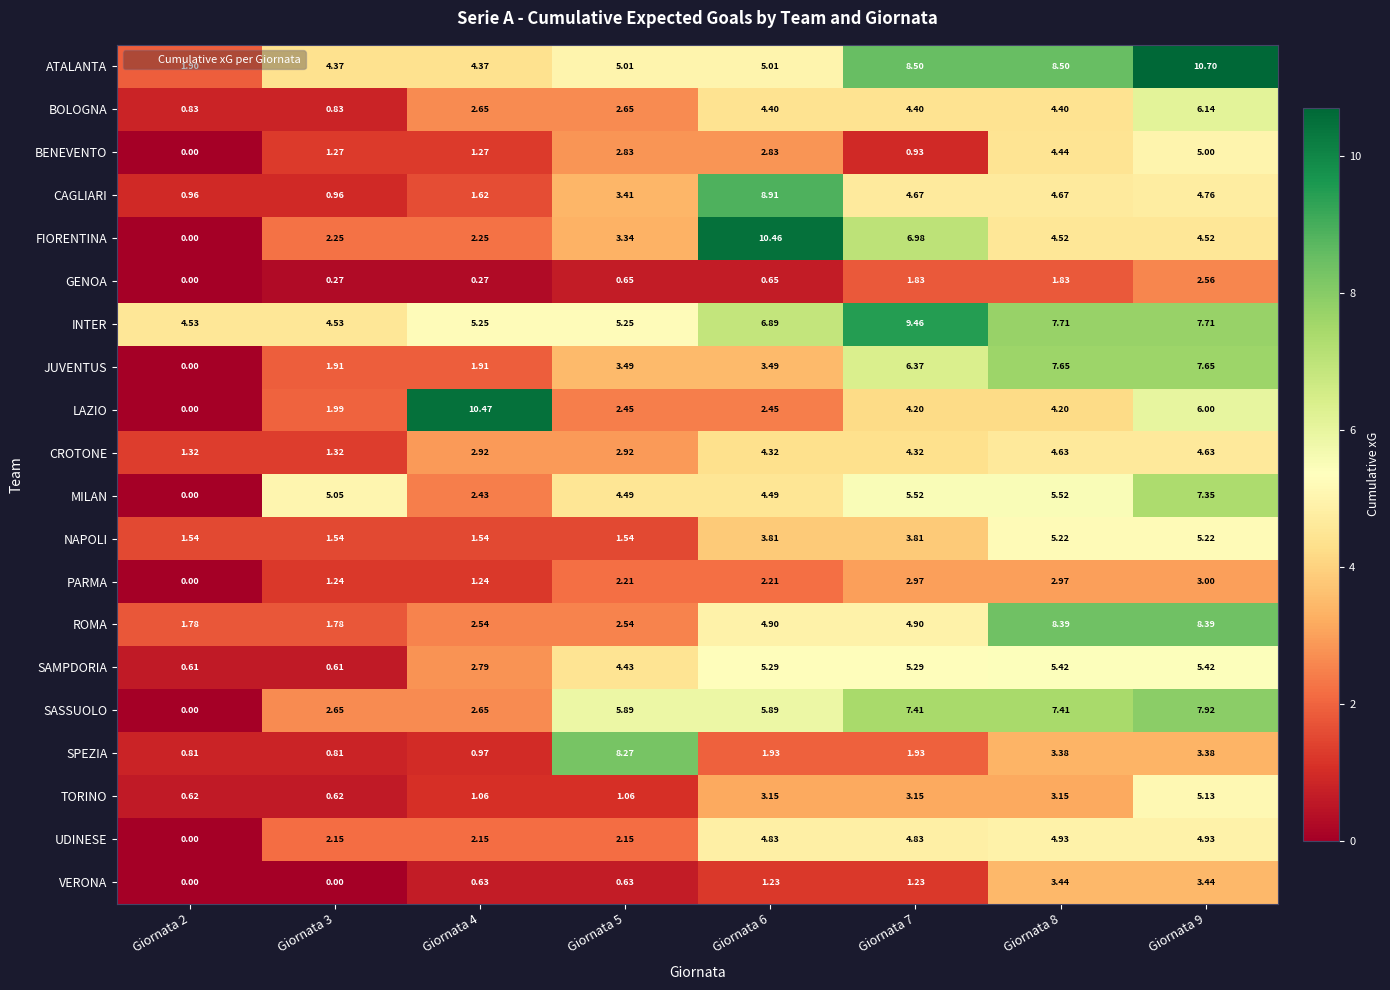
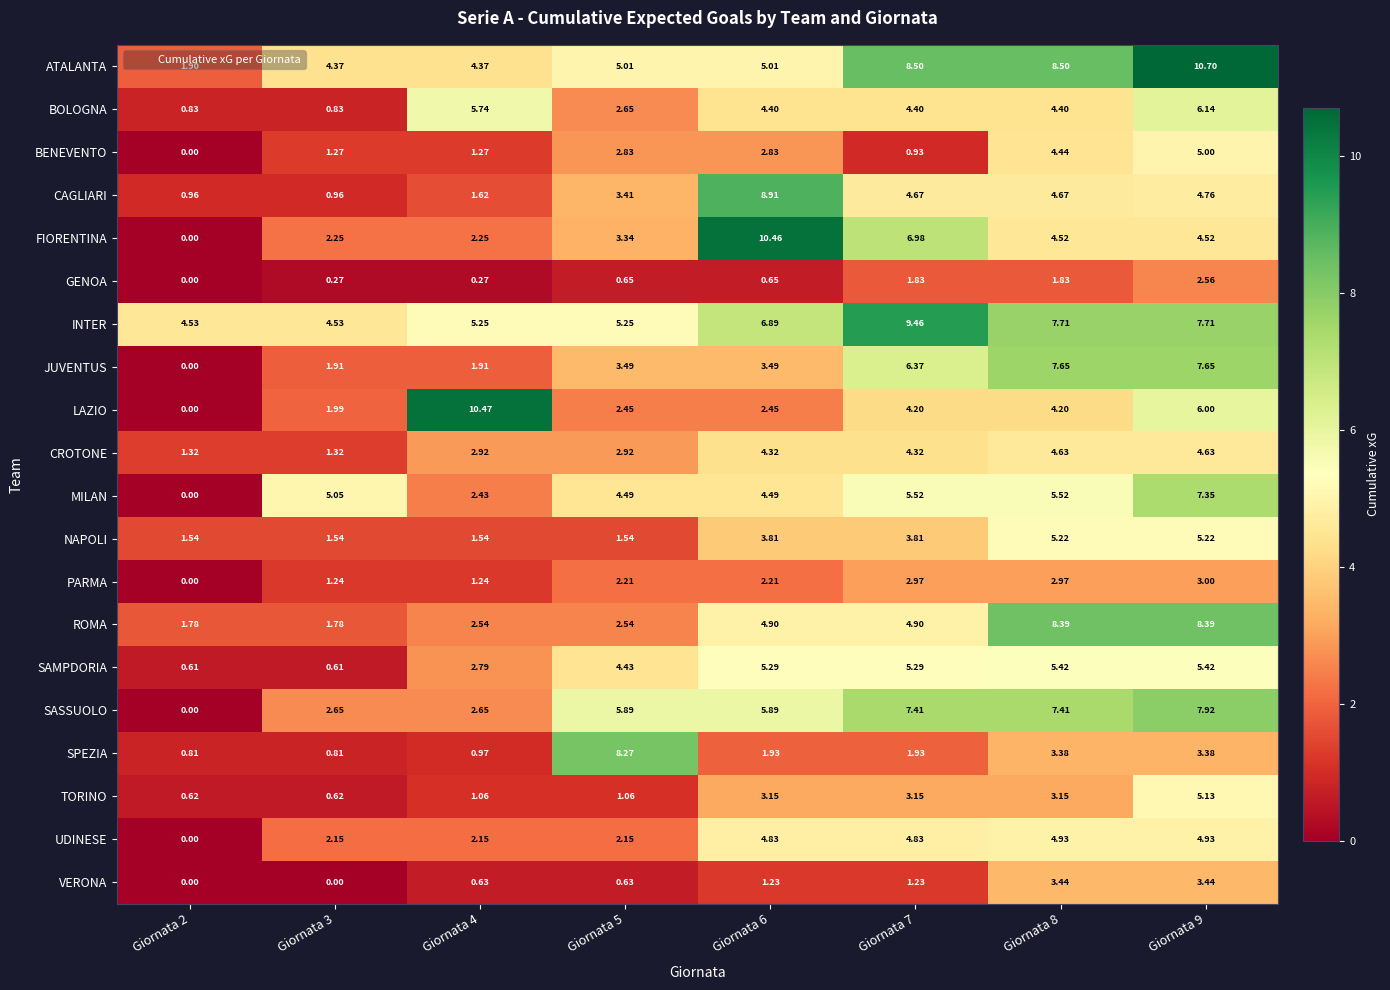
  {
    "ATALANTA": {
      "Giornata 3": 4.37,
      "Giornata 4": 4.37,
      "Giornata 5": 5.01,
      "Giornata 6": 5.01,
      "Giornata 7": 8.50,
      "Giornata 8": 8.50,
      "Giornata 9": 10.70
    },
    "BOLOGNA": {
      "Giornata 2": 0.83,
      "Giornata 3": 0.83,
-     "Giornata 4": 2.65,
+     "Giornata 4": 5.74,
      "Giornata 5": 2.65,
      "Giornata 6": 4.40,
      "Giornata 7": 4.40,
      "Giornata 8": 4.40,
      "Giornata 9": 6.14
    },
    "BENEVENTO": {
      "Giornata 2": 0.00,
      "Giornata 3": 1.27,
      "Giornata 4": 1.27,
      "Giornata 5": 2.83,
      "Giornata 6": 2.83,
      "Giornata 7": 0.93,
      "Giornata 8": 4.44,
      "Giornata 9": 5.00
    },
    "CAGLIARI": {
      "Giornata 2": 0.96,
      "Giornata 3": 0.96,
      "Giornata 4": 1.62,
      "Giornata 5": 3.41,
      "Giornata 6": 8.91,
      "Giornata 7": 4.67,
      "Giornata 8": 4.67,
      "Giornata 9": 4.76
    },
    "FIORENTINA": {
      "Giornata 2": 0.00,
      "Giornata 3": 2.25,
      "Giornata 4": 2.25,
      "Giornata 5": 3.34,
      "Giornata 6": 10.46,
      "Giornata 7": 6.98,
      "Giornata 8": 4.52,
      "Giornata 9": 4.52
    },
    "GENOA": {
      "Giornata 2": 0.00,
      "Giornata 3": 0.27,
      "Giornata 4": 0.27,
      "Giornata 5": 0.65,
      "Giornata 6": 0.65,
      "Giornata 7": 1.83,
      "Giornata 8": 1.83,
      "Giornata 9": 2.56
    },
    "INTER": {
      "Giornata 2": 4.53,
      "Giornata 3": 4.53,
      "Giornata 4": 5.25,
      "Giornata 5": 5.25,
      "Giornata 6": 6.89,
      "Giornata 7": 9.46,
      "Giornata 8": 7.71,
      "Giornata 9": 7.71
    },
    "JUVENTUS": {
      "Giornata 2": 0.00,
      "Giornata 3": 1.91,
      "Giornata 4": 1.91,
      "Giornata 5": 3.49,
      "Giornata 6": 3.49,
      "Giornata 7": 6.37,
      "Giornata 8": 7.65,
      "Giornata 9": 7.65
    },
    "LAZIO": {
      "Giornata 2": 0.00,
      "Giornata 3": 1.99,
      "Giornata 4": 10.47,
      "Giornata 5": 2.45,
      "Giornata 6": 2.45,
      "Giornata 7": 4.20,
      "Giornata 8": 4.20,
      "Giornata 9": 6.00
    },
    "CROTONE": {
      "Giornata 2": 1.32,
      "Giornata 3": 1.32,
      "Giornata 4": 2.92,
      "Giornata 5": 2.92,
      "Giornata 6": 4.32,
      "Giornata 7": 4.32,
      "Giornata 8": 4.63,
      "Giornata 9": 4.63
    },
    "MILAN": {
      "Giornata 2": 0.00,
      "Giornata 3": 5.05,
      "Giornata 4": 2.43,
      "Giornata 5": 4.49,
      "Giornata 6": 4.49,
      "Giornata 7": 5.52,
      "Giornata 8": 5.52,
      "Giornata 9": 7.35
    },
    "NAPOLI": {
      "Giornata 2": 1.54,
      "Giornata 3": 1.54,
      "Giornata 4": 1.54,
      "Giornata 5": 1.54,
      "Giornata 6": 3.81,
      "Giornata 7": 3.81,
      "Giornata 8": 5.22,
      "Giornata 9": 5.22
    },
    "PARMA": {
      "Giornata 2": 0.00,
      "Giornata 3": 1.24,
      "Giornata 4": 1.24,
      "Giornata 5": 2.21,
      "Giornata 6": 2.21,
      "Giornata 7": 2.97,
      "Giornata 8": 2.97,
      "Giornata 9": 3.00
    },
    "ROMA": {
      "Giornata 2": 1.78,
      "Giornata 3": 1.78,
      "Giornata 4": 2.54,
      "Giornata 5": 2.54,
      "Giornata 6": 4.90,
      "Giornata 7": 4.90,
      "Giornata 8": 8.39,
      "Giornata 9": 8.39
    },
    "SAMPDORIA": {
      "Giornata 2": 0.61,
      "Giornata 3": 0.61,
      "Giornata 4": 2.79,
      "Giornata 5": 4.43,
      "Giornata 6": 5.29,
      "Giornata 7": 5.29,
      "Giornata 8": 5.42,
      "Giornata 9": 5.42
    },
    "SASSUOLO": {
      "Giornata 2": 0.00,
      "Giornata 3": 2.65,
      "Giornata 4": 2.65,
      "Giornata 5": 5.89,
      "Giornata 6": 5.89,
      "Giornata 7": 7.41,
      "Giornata 8": 7.41,
      "Giornata 9": 7.92
    },
    "SPEZIA": {
      "Giornata 2": 0.81,
      "Giornata 3": 0.81,
      "Giornata 4": 0.97,
      "Giornata 5": 8.27,
      "Giornata 6": 1.93,
      "Giornata 7": 1.93,
      "Giornata 8": 3.38,
      "Giornata 9": 3.38
    },
    "TORINO": {
      "Giornata 2": 0.62,
      "Giornata 3": 0.62,
      "Giornata 4": 1.06,
      "Giornata 5": 1.06,
      "Giornata 6": 3.15,
      "Giornata 7": 3.15,
      "Giornata 8": 3.15,
      "Giornata 9": 5.13
    },
    "UDINESE": {
      "Giornata 2": 0.00,
      "Giornata 3": 2.15,
      "Giornata 4": 2.15,
      "Giornata 5": 2.15,
      "Giornata 6": 4.83,
      "Giornata 7": 4.83,
      "Giornata 8": 4.93,
      "Giornata 9": 4.93
    },
    "VERONA": {
      "Giornata 2": 0.00,
      "Giornata 3": 0.00,
      "Giornata 4": 0.63,
      "Giornata 5": 0.63,
      "Giornata 6": 1.23,
      "Giornata 7": 1.23,
      "Giornata 8": 3.44,
      "Giornata 9": 3.44
    }
  }
